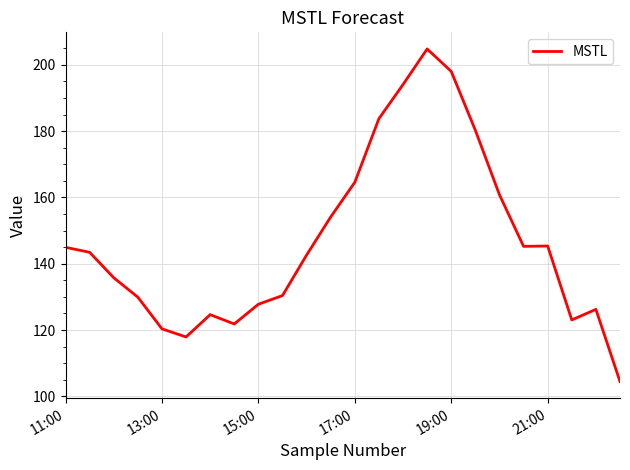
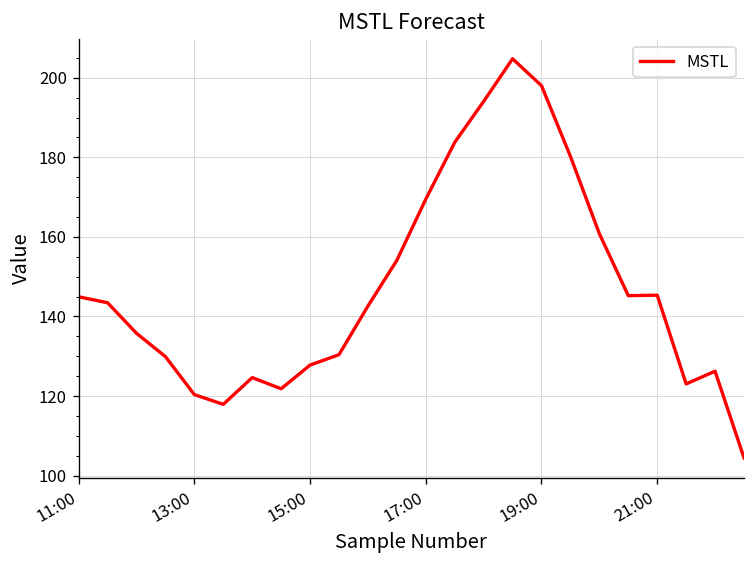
  {
    "11:00": 145,
    "13:00": 120,
    "15:00": 128,
-   "17:00": 165,
+   "17:00": 169,
    "19:00": 198,
    "21:00": 145
  }
